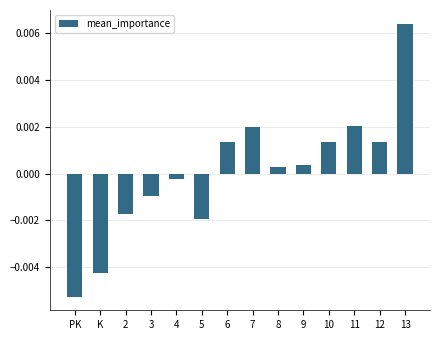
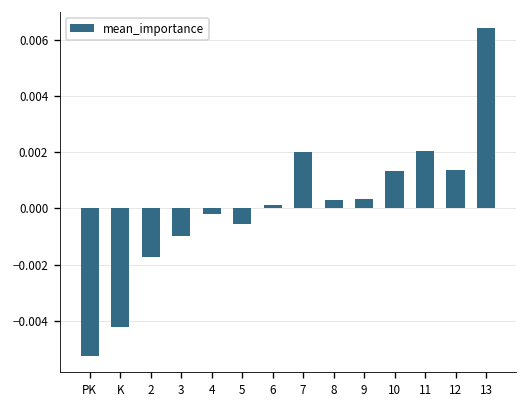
  {
    "PK": -0.0053,
    "K": -0.0042,
    "2": -0.0017,
    "3": -0.0010,
    "4": -0.0002,
-   "5": -0.0020,
-   "6": 0.0014,
+   "5": -0.0006,
+   "6": 0.0001,
    "7": 0.0020,
    "8": 0.0003,
    "9": 0.0003,
    "10": 0.0013,
    "11": 0.0020,
    "12": 0.0014,
    "13": 0.0064
  }
